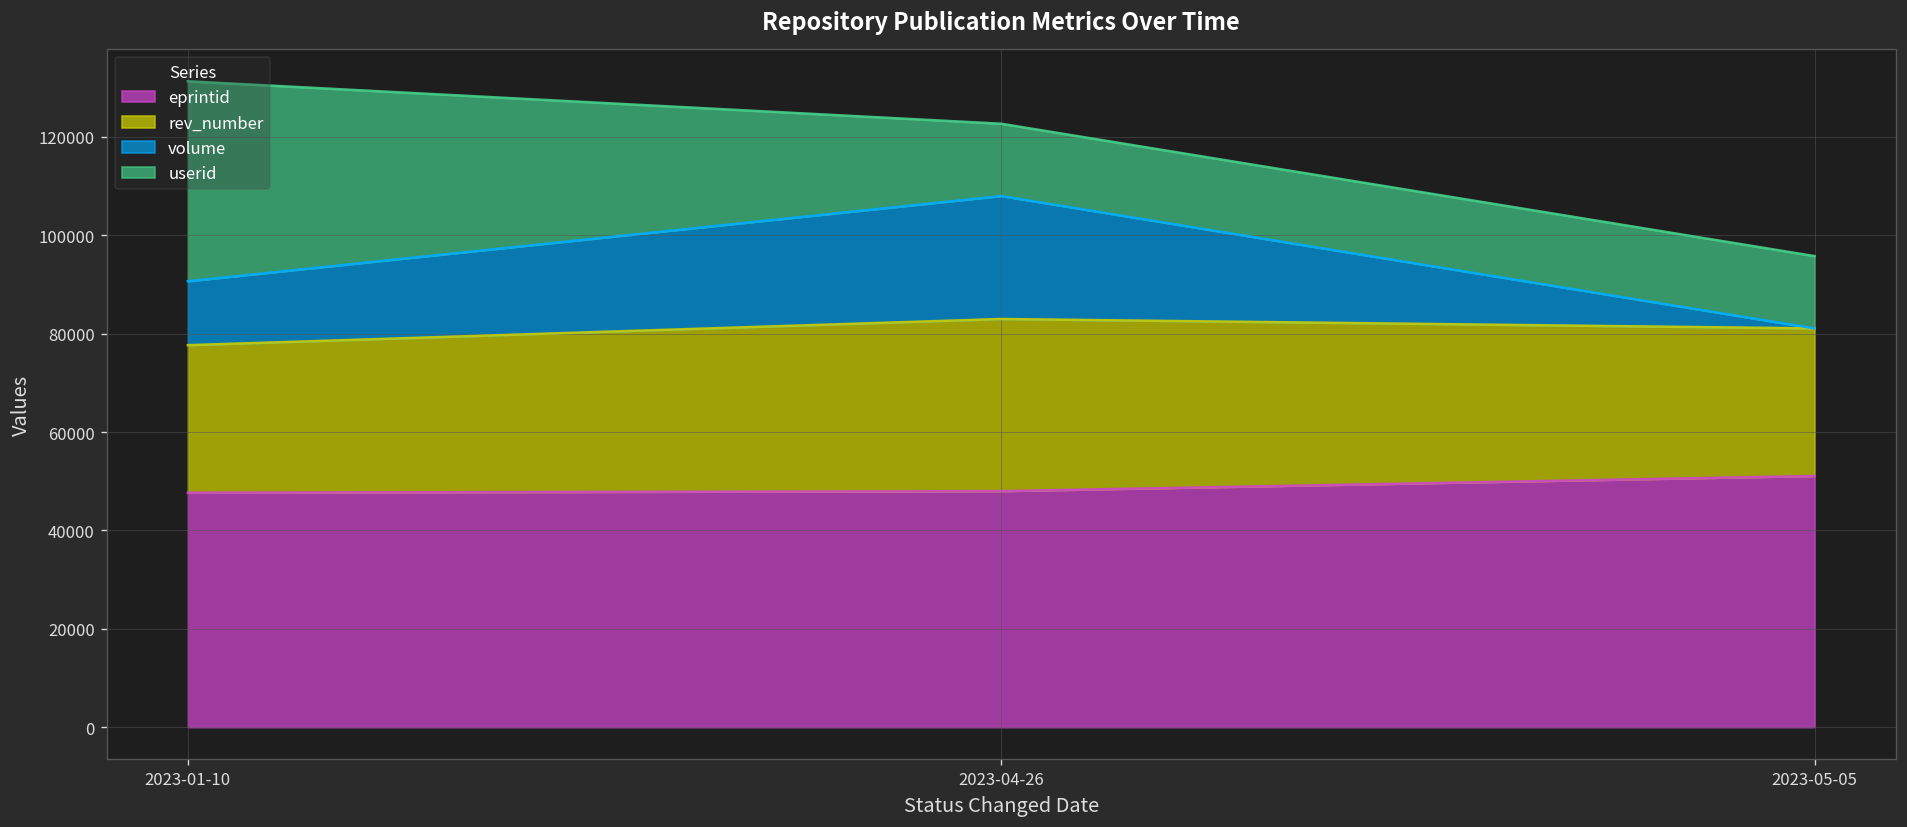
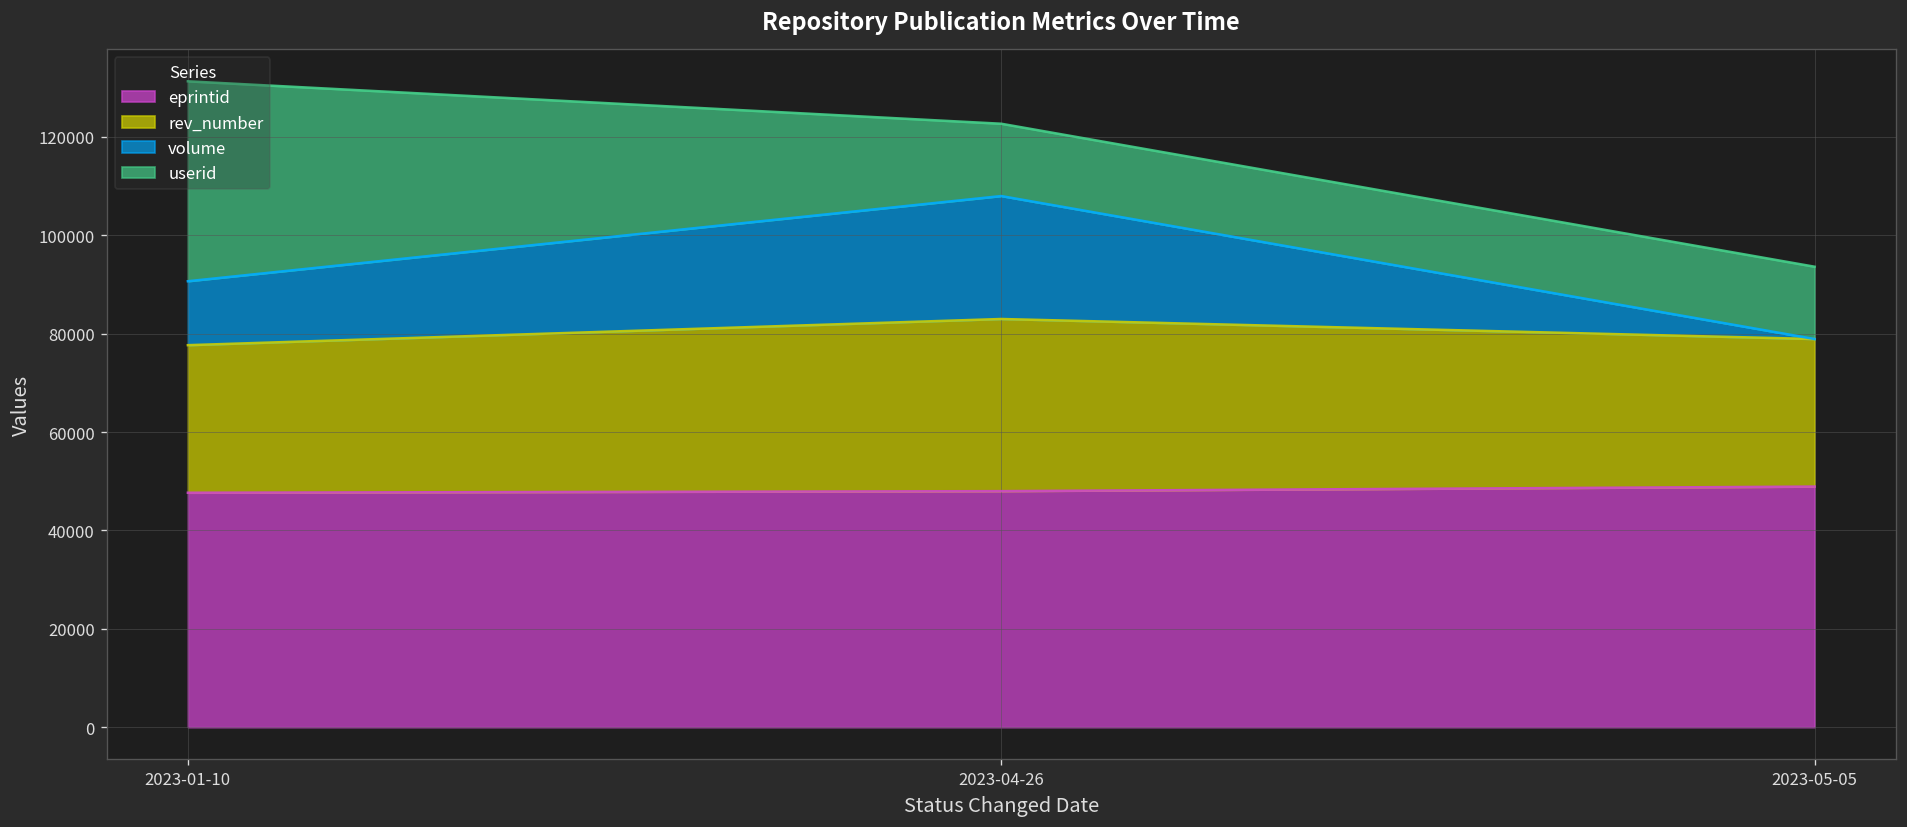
  {
    "eprintid": {
      "2023-01-10": 48000,
      "2023-04-26": 48000,
-     "2023-05-05": 51000
+     "2023-05-05": 49000
    },
    "rev_number": {
      "2023-01-10": 30000,
      "2023-04-26": 35000
    },
    "volume": {
      "2023-01-10": 13000,
      "2023-04-26": 25000
    },
    "userid": {
      "2023-04-26": 15000,
      "2023-05-05": 15000
    }
  }
